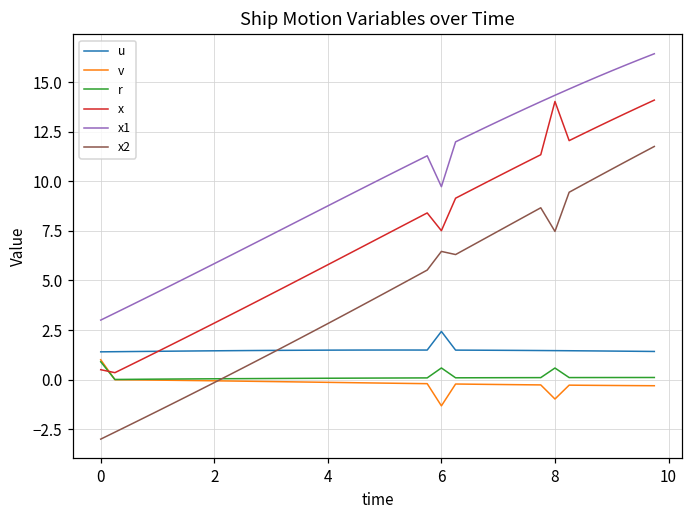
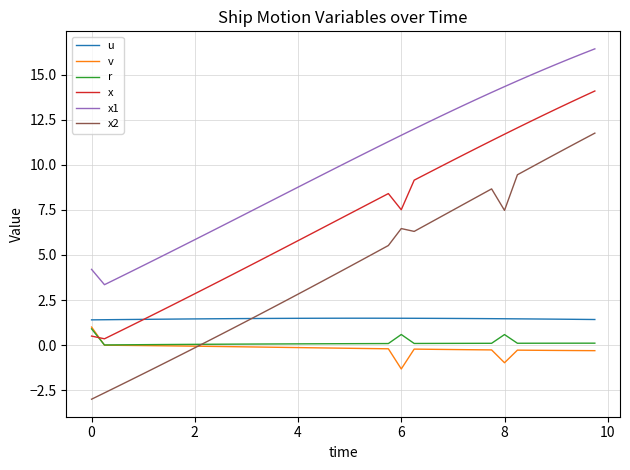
  {
    "u": {
      "0": 1.4,
      "2": 1.5,
      "4": 1.5,
-     "6": 2.4,
+     "6": 1.5,
      "8": 1.5
    },
    "v": {
      "4": -0.1,
      "6": -1.3,
      "8": -1.0
    },
    "r": {
      "4": 0.1,
      "6": 0.6,
      "8": 0.6
    },
    "x": {
      "0": 0.5,
      "2": 2.8,
      "4": 5.8,
      "6": 7.5,
-     "8": 14.0
+     "8": 11.7
    },
    "x1": {
-     "0": 3.0,
+     "0": 4.2,
      "2": 5.8,
      "4": 8.8,
-     "6": 9.7,
+     "6": 11.6,
      "8": 14.3
    },
    "x2": {
      "0": -3.0,
      "4": 2.8,
      "6": 6.5,
      "8": 7.5
    }
  }
